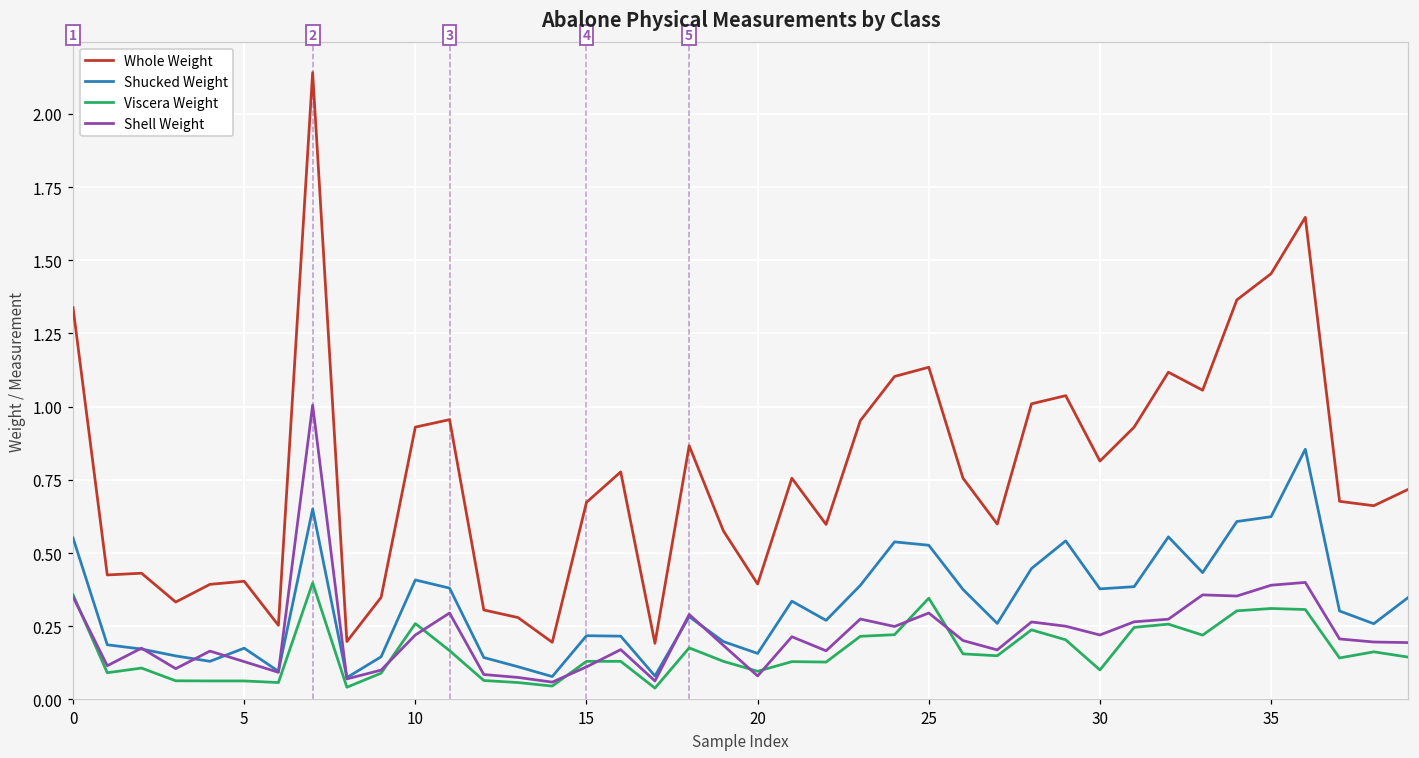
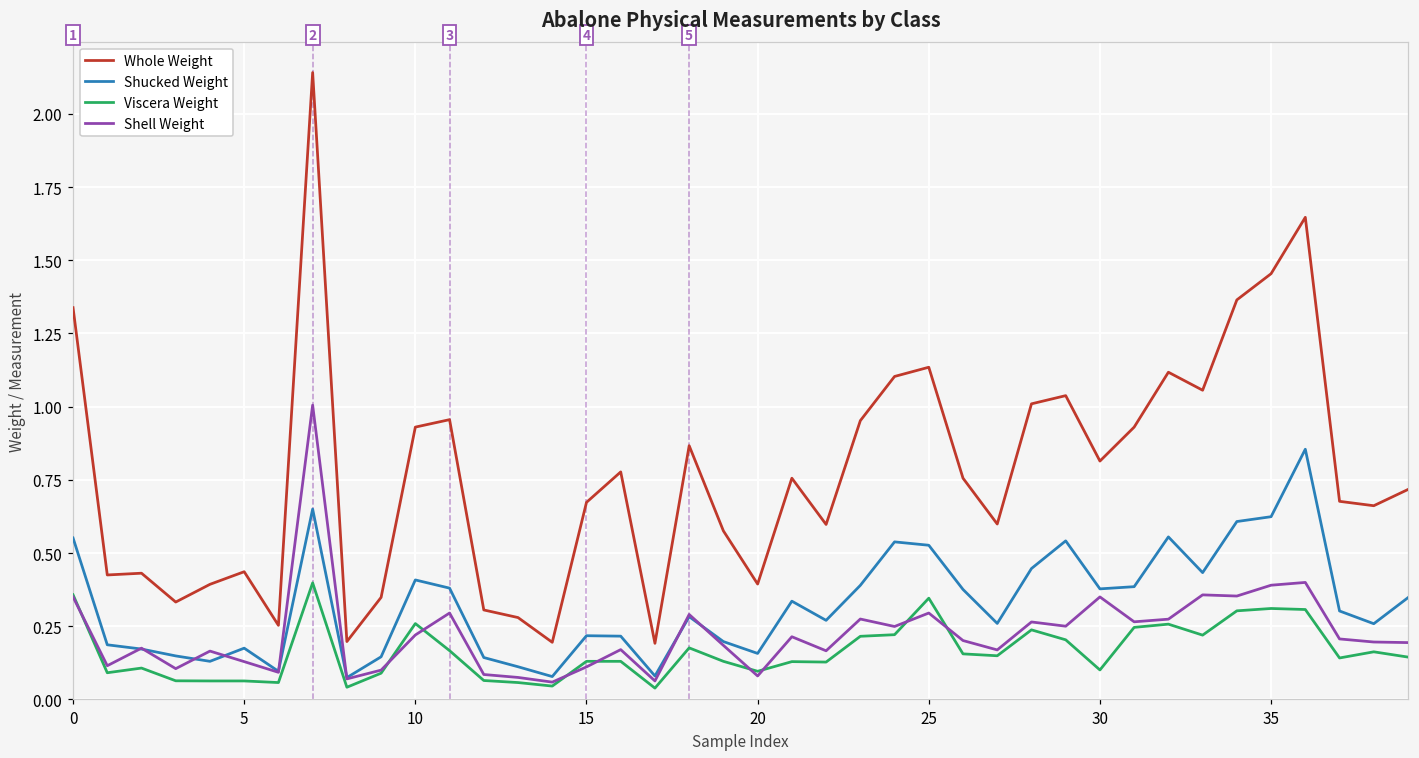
  {
    "Whole Weight": {
      "0": 1.34,
-     "5": 0.40,
+     "5": 0.44,
      "10": 0.93,
      "15": 0.67,
      "20": 0.39,
      "25": 1.13,
      "30": 0.81,
      "35": 1.45
    },
    "Shucked Weight": {
      "0": 0.55,
      "5": 0.18,
      "10": 0.41,
      "15": 0.22,
      "20": 0.16,
      "25": 0.53,
      "30": 0.38,
      "35": 0.62
    },
    "Viscera Weight": {
      "5": 0.06,
      "10": 0.26,
      "15": 0.13,
      "20": 0.10,
      "25": 0.35,
      "30": 0.10,
      "35": 0.31
    },
    "Shell Weight": {
      "5": 0.13,
      "10": 0.22,
      "15": 0.11,
      "20": 0.08,
      "25": 0.30,
-     "30": 0.22,
+     "30": 0.35,
      "35": 0.39
    }
  }
